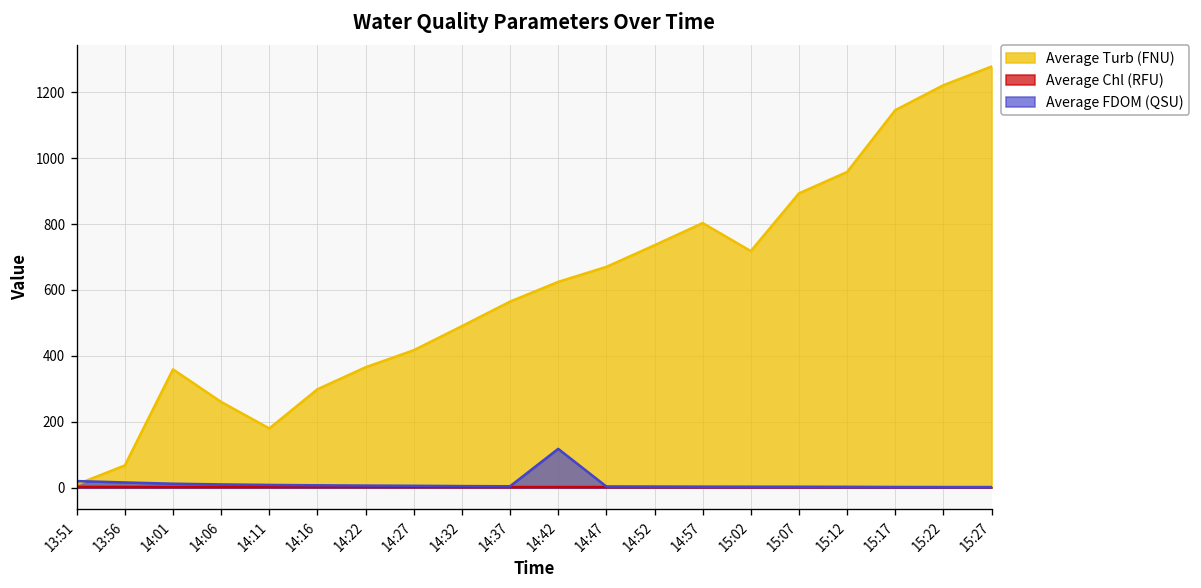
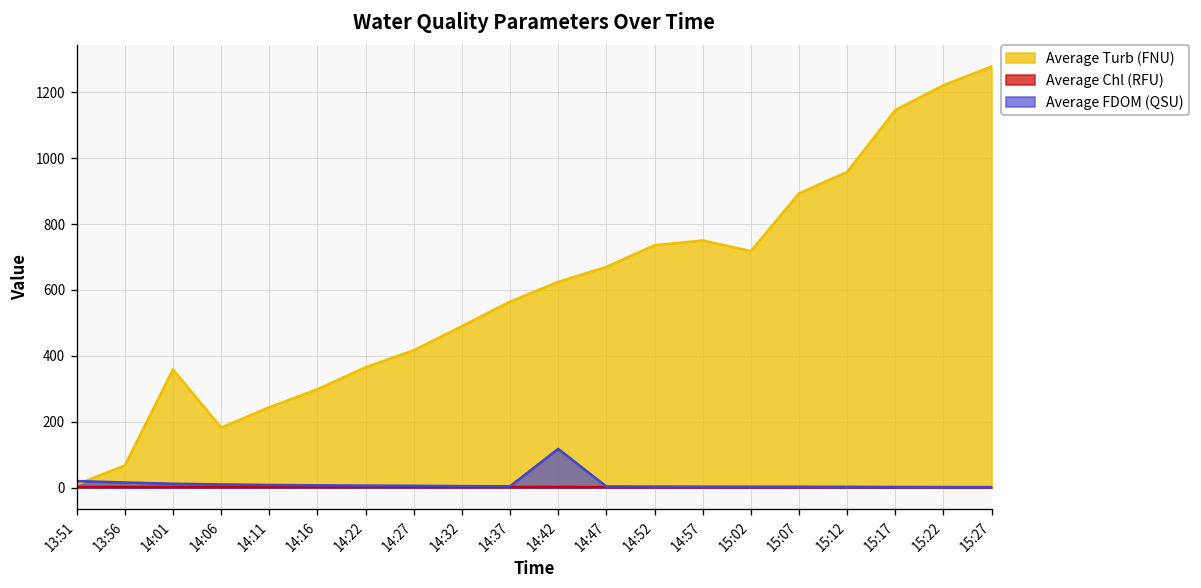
  {
    "Average Turb (FNU)": {
      "13:56": 70,
      "14:01": 360,
-     "14:06": 260,
-     "14:11": 180,
+     "14:06": 180,
+     "14:11": 240,
      "14:16": 300,
      "14:22": 370,
      "14:27": 420,
      "14:32": 490,
      "14:37": 560,
      "14:42": 620,
      "14:47": 670,
      "14:52": 740,
-     "14:57": 800,
+     "14:57": 750,
      "15:02": 720,
      "15:07": 890,
      "15:12": 960,
      "15:17": 1150,
      "15:22": 1220,
      "15:27": 1280
    },
    "Average Chl (RFU)": {
      "13:56": 0,
      "14:01": 0,
      "14:42": 0
    },
    "Average FDOM (QSU)": {
      "13:51": 20,
      "13:56": 20,
      "14:01": 10,
      "14:42": 120
    }
  }
